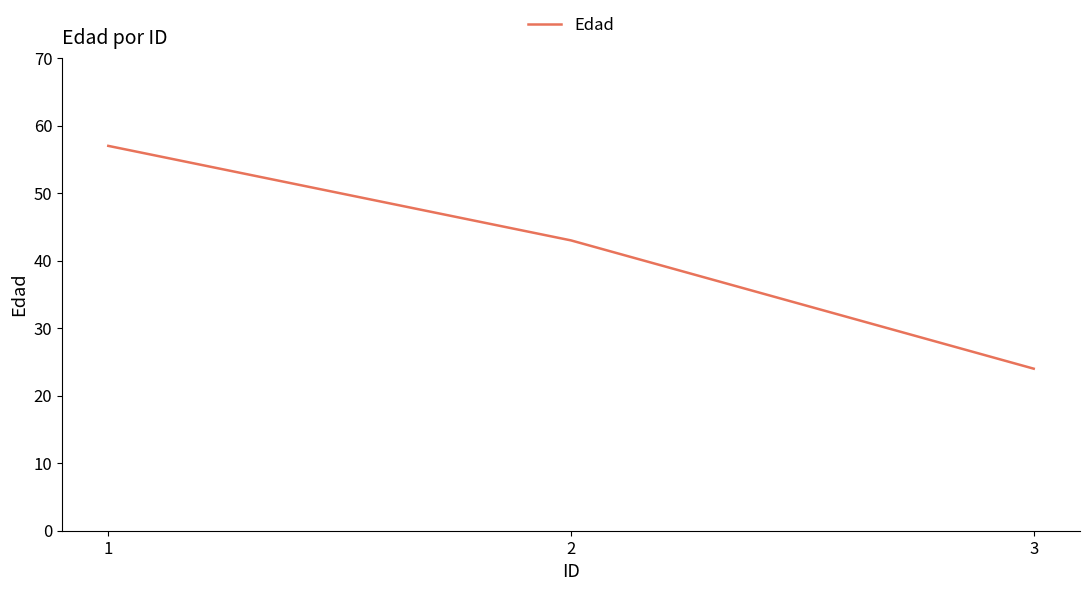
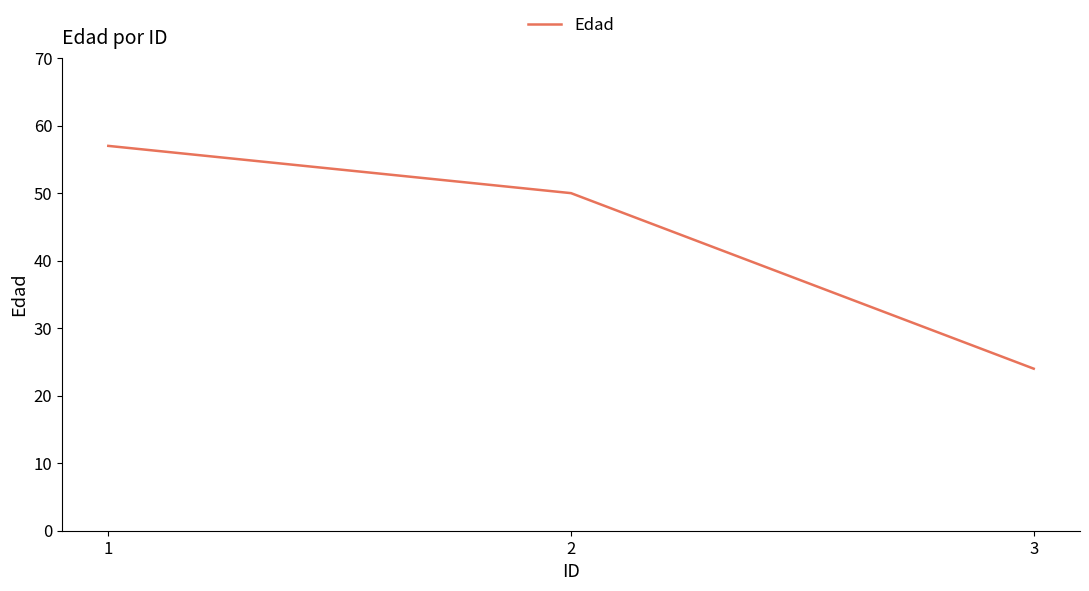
  {
    "1": 57,
-   "2": 43,
+   "2": 50,
    "3": 24
  }
